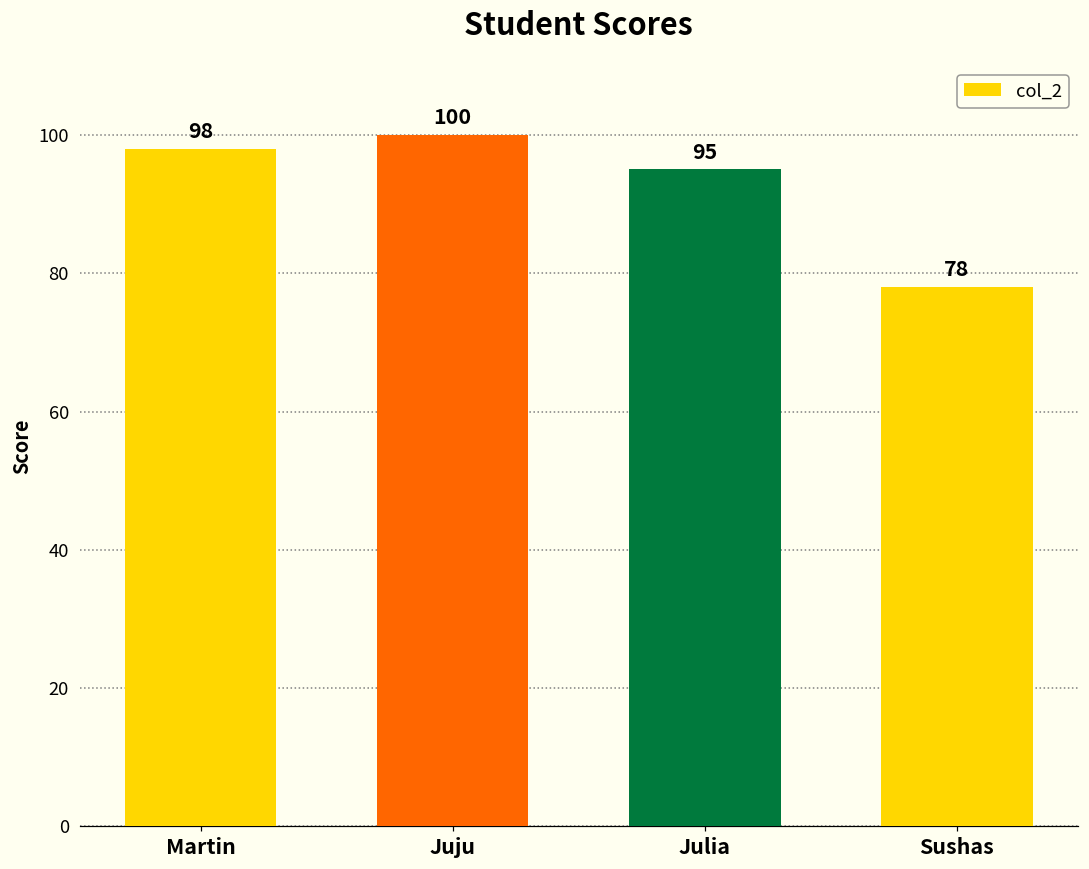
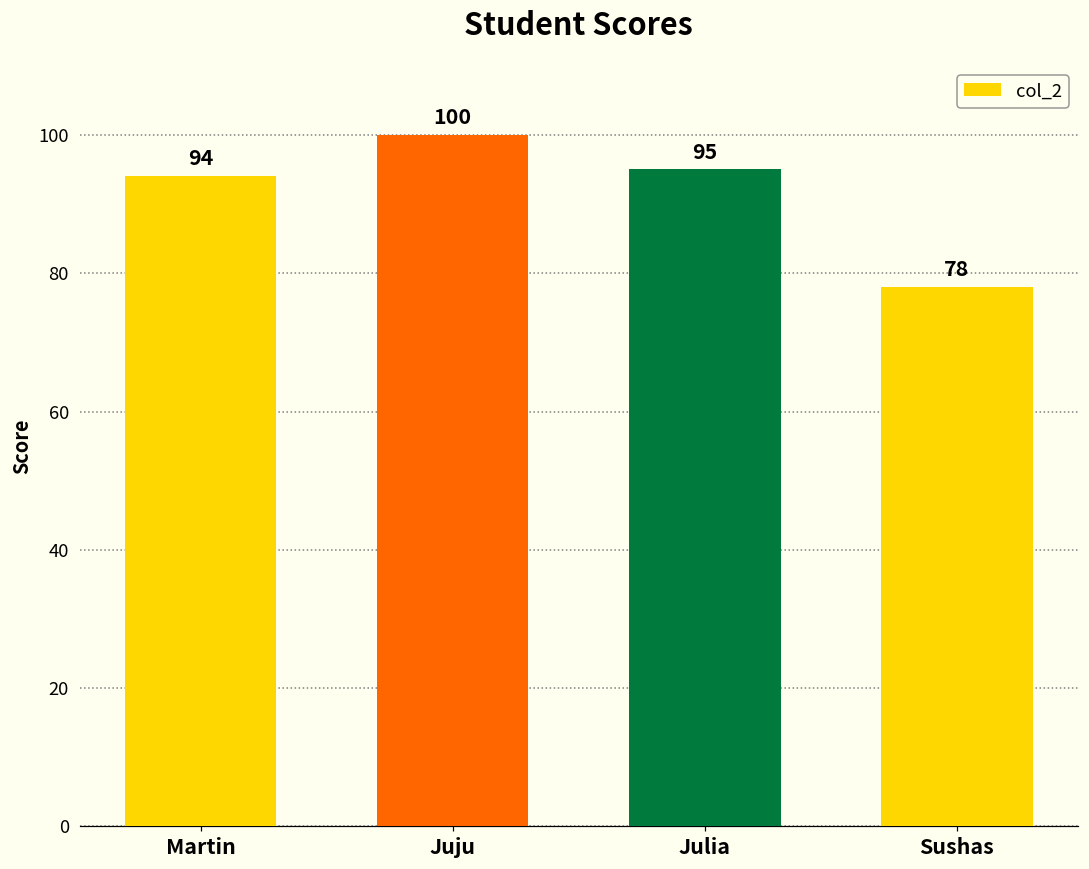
  {
-   "Martin": 98,
+   "Martin": 94,
    "Juju": 100,
    "Julia": 95,
    "Sushas": 78
  }
